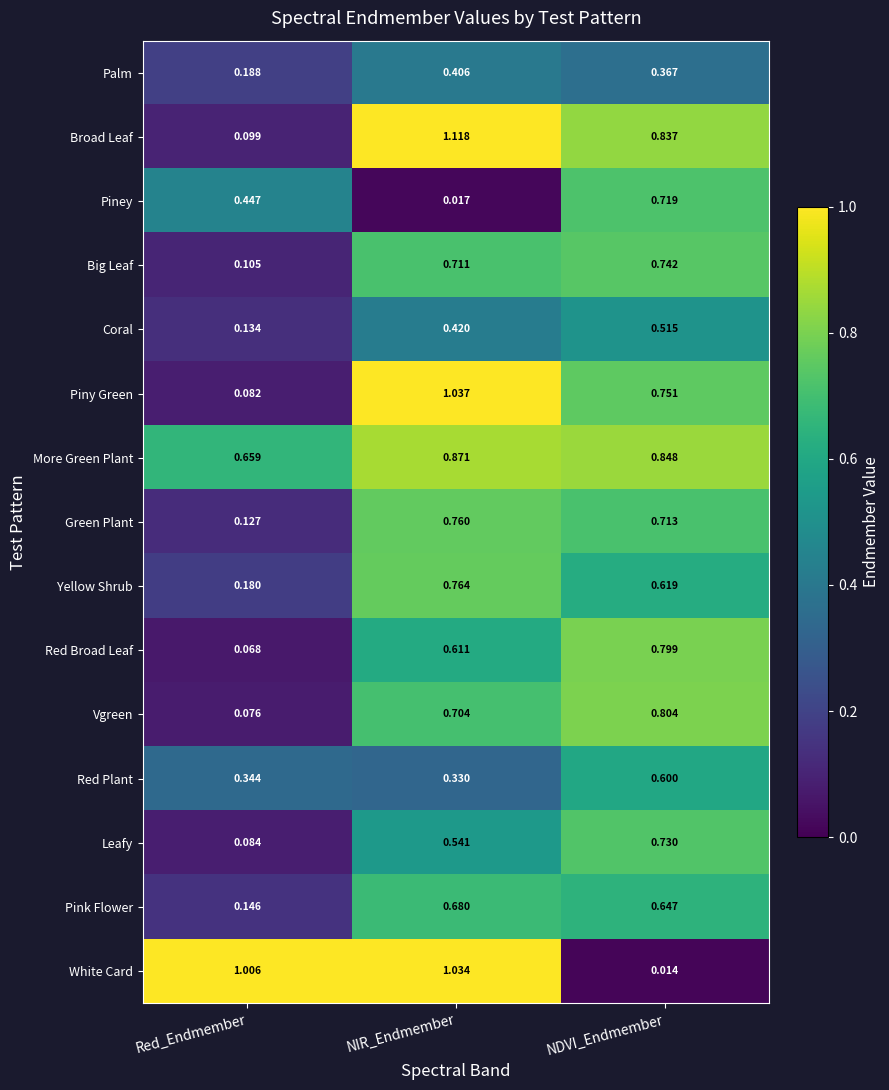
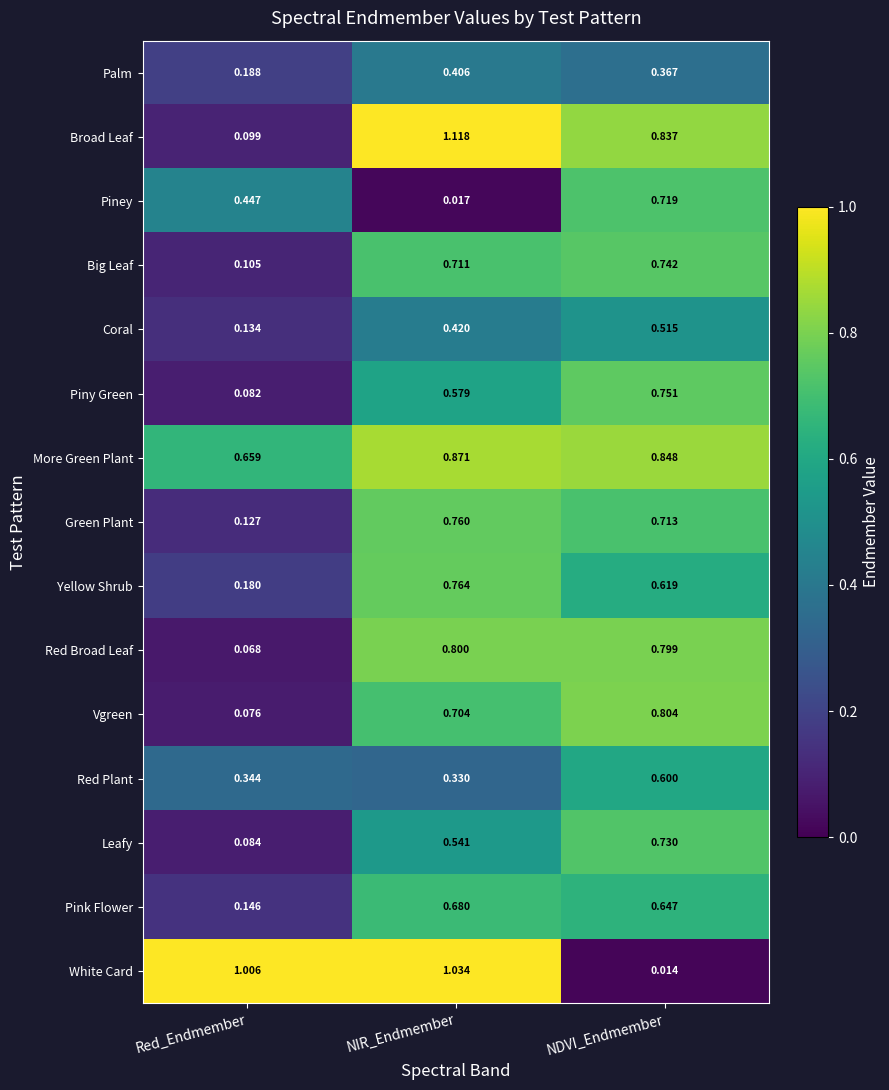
  {
    "Palm": {
      "Red_Endmember": 0.188,
      "NIR_Endmember": 0.406,
      "NDVI_Endmember": 0.367
    },
    "Broad Leaf": {
      "Red_Endmember": 0.099,
      "NIR_Endmember": 1.118,
      "NDVI_Endmember": 0.837
    },
    "Piney": {
      "Red_Endmember": 0.447,
      "NIR_Endmember": 0.017,
      "NDVI_Endmember": 0.719
    },
    "Big Leaf": {
      "Red_Endmember": 0.105,
      "NIR_Endmember": 0.711,
      "NDVI_Endmember": 0.742
    },
    "Coral": {
      "Red_Endmember": 0.134,
      "NIR_Endmember": 0.420,
      "NDVI_Endmember": 0.515
    },
    "Piny Green": {
      "Red_Endmember": 0.082,
-     "NIR_Endmember": 1.037,
+     "NIR_Endmember": 0.579,
      "NDVI_Endmember": 0.751
    },
    "More Green Plant": {
      "Red_Endmember": 0.659,
      "NIR_Endmember": 0.871,
      "NDVI_Endmember": 0.848
    },
    "Green Plant": {
      "Red_Endmember": 0.127,
      "NIR_Endmember": 0.760,
      "NDVI_Endmember": 0.713
    },
    "Yellow Shrub": {
      "Red_Endmember": 0.180,
      "NIR_Endmember": 0.764,
      "NDVI_Endmember": 0.619
    },
    "Red Broad Leaf": {
      "Red_Endmember": 0.068,
-     "NIR_Endmember": 0.611,
+     "NIR_Endmember": 0.800,
      "NDVI_Endmember": 0.799
    },
    "Vgreen": {
      "Red_Endmember": 0.076,
      "NIR_Endmember": 0.704,
      "NDVI_Endmember": 0.804
    },
    "Red Plant": {
      "Red_Endmember": 0.344,
      "NIR_Endmember": 0.330,
      "NDVI_Endmember": 0.600
    },
    "Leafy": {
      "Red_Endmember": 0.084,
      "NIR_Endmember": 0.541,
      "NDVI_Endmember": 0.730
    },
    "Pink Flower": {
      "Red_Endmember": 0.146,
      "NIR_Endmember": 0.680,
      "NDVI_Endmember": 0.647
    },
    "White Card": {
      "Red_Endmember": 1.006,
      "NIR_Endmember": 1.034,
      "NDVI_Endmember": 0.014
    }
  }
